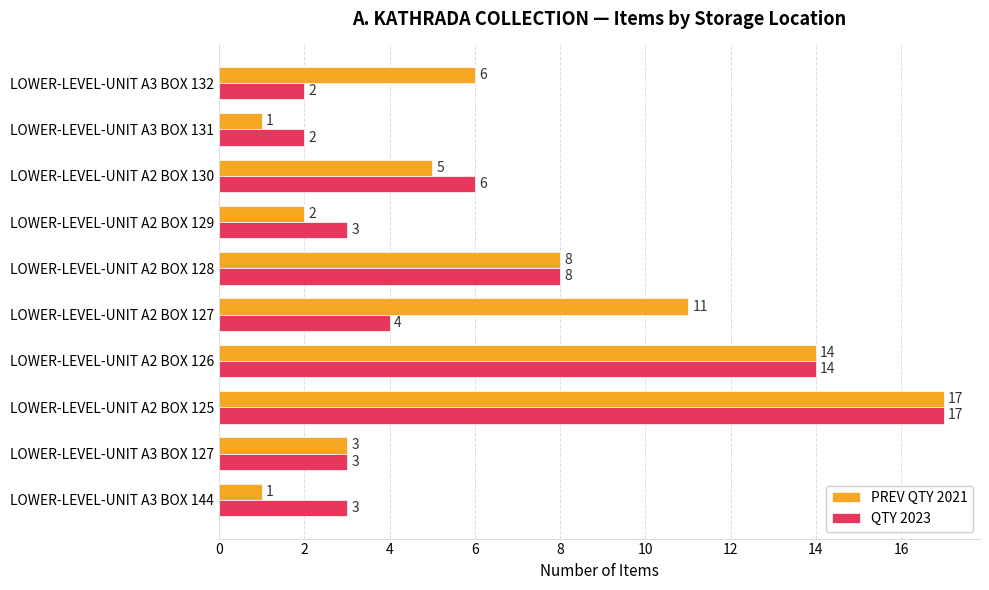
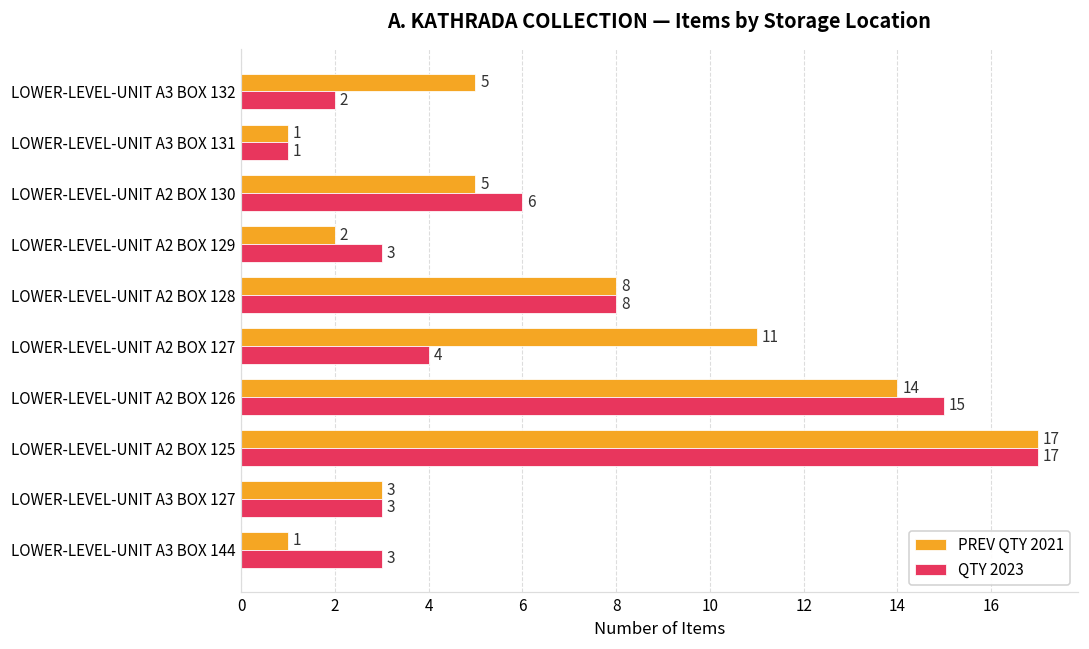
  {
    "PREV QTY 2021": {
-     "LOWER-LEVEL-UNIT A3 BOX 132": 6,
+     "LOWER-LEVEL-UNIT A3 BOX 132": 5,
      "LOWER-LEVEL-UNIT A3 BOX 131": 1,
      "LOWER-LEVEL-UNIT A2 BOX 130": 5,
      "LOWER-LEVEL-UNIT A2 BOX 129": 2,
      "LOWER-LEVEL-UNIT A2 BOX 128": 8,
      "LOWER-LEVEL-UNIT A2 BOX 127": 11,
      "LOWER-LEVEL-UNIT A2 BOX 126": 14,
      "LOWER-LEVEL-UNIT A2 BOX 125": 17,
      "LOWER-LEVEL-UNIT A3 BOX 127": 3,
      "LOWER-LEVEL-UNIT A3 BOX 144": 1
    },
    "QTY 2023": {
      "LOWER-LEVEL-UNIT A3 BOX 132": 2,
-     "LOWER-LEVEL-UNIT A3 BOX 131": 2,
+     "LOWER-LEVEL-UNIT A3 BOX 131": 1,
      "LOWER-LEVEL-UNIT A2 BOX 130": 6,
      "LOWER-LEVEL-UNIT A2 BOX 129": 3,
      "LOWER-LEVEL-UNIT A2 BOX 128": 8,
      "LOWER-LEVEL-UNIT A2 BOX 127": 4,
-     "LOWER-LEVEL-UNIT A2 BOX 126": 14,
+     "LOWER-LEVEL-UNIT A2 BOX 126": 15,
      "LOWER-LEVEL-UNIT A2 BOX 125": 17,
      "LOWER-LEVEL-UNIT A3 BOX 127": 3,
      "LOWER-LEVEL-UNIT A3 BOX 144": 3
    }
  }
